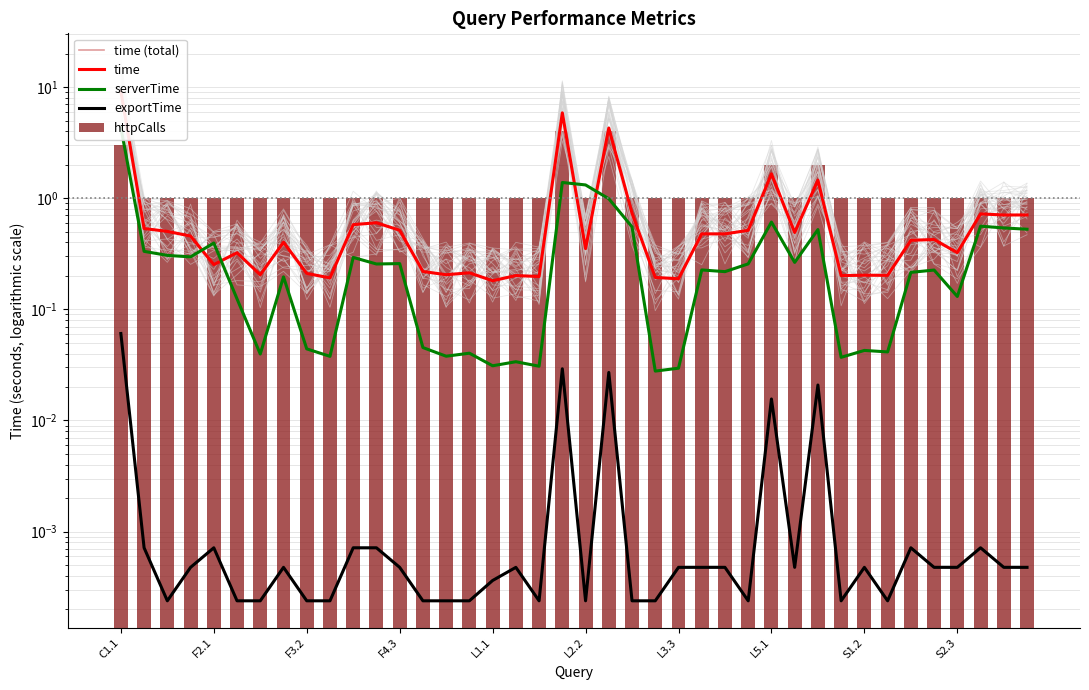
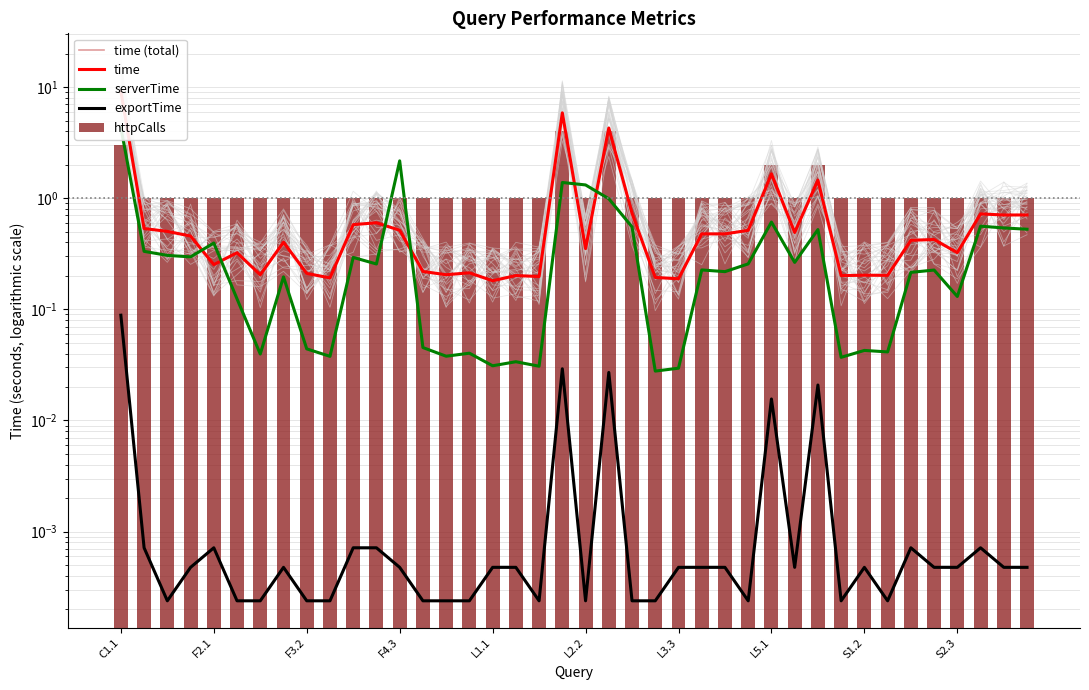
  {
    "httpCalls": {
      "C1.1": 3.0,
      "F2.1": 1.0,
      "F3.2": 1.0,
      "F4.3": 1.0,
      "L1.1": 1.0,
      "L2.2": 1.0,
      "L3.3": 1.0,
      "L5.1": 2.0,
      "S1.2": 1.0,
      "S2.3": 1.0
    },
    "time": {
      "F2.1": 0.25
    },
    "serverTime": {
      "F3.2": 0.044,
-     "F4.3": 0.26,
+     "F4.3": 2.2,
      "L1.1": 0.03,
      "L2.2": 1.3,
      "L3.3": 0.03,
      "L5.1": 0.6,
      "S1.2": 0.043,
      "S2.3": 0.13
    },
    "exportTime": {
-     "C1.1": 0.06,
+     "C1.1": 0.09,
      "F2.1": 0.0007,
      "F3.2": 0.00024,
      "F4.3": 0.00048,
-     "L1.1": 0.00036,
+     "L1.1": 0.00048,
      "L2.2": 0.00024,
      "L3.3": 0.00048,
      "L5.1": 0.016,
      "S1.2": 0.00048,
      "S2.3": 0.00048
    }
  }
